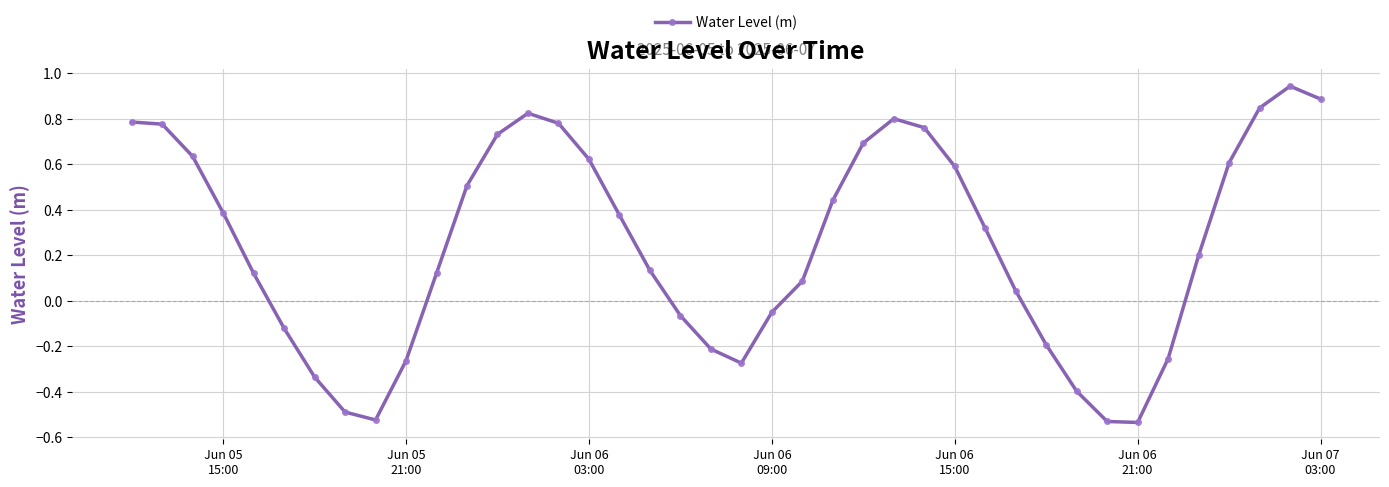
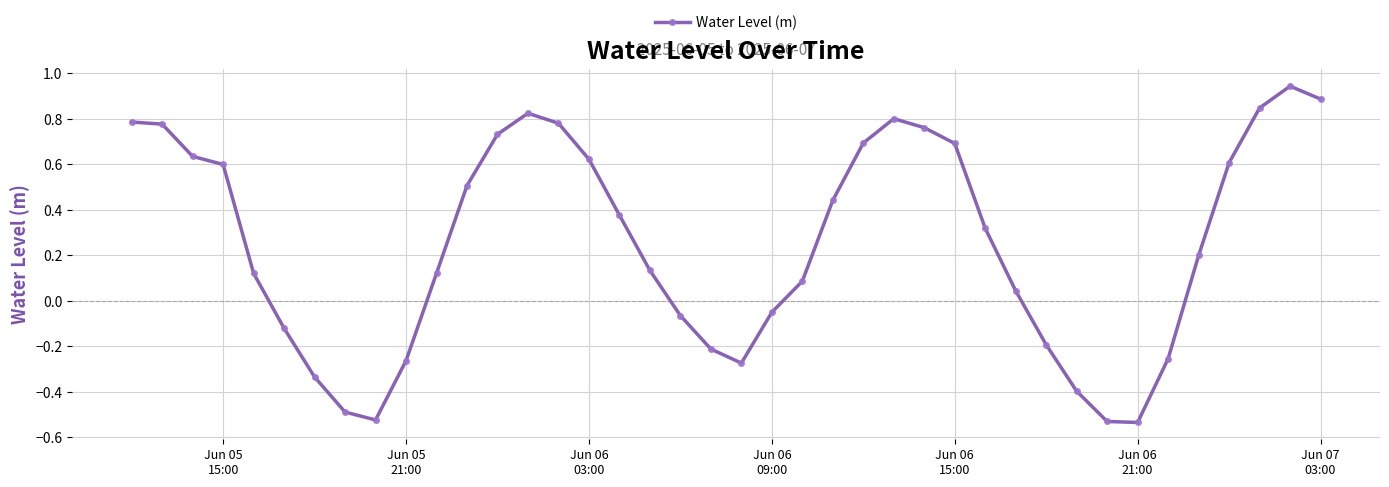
  {
-   "Jun 05 15:00": 0.39,
+   "Jun 05 15:00": 0.60,
    "Jun 05 21:00": -0.26,
    "Jun 06 03:00": 0.62,
    "Jun 06 09:00": -0.05,
-   "Jun 06 15:00": 0.59,
+   "Jun 06 15:00": 0.69,
    "Jun 06 21:00": -0.53,
    "Jun 07 03:00": 0.89
  }
